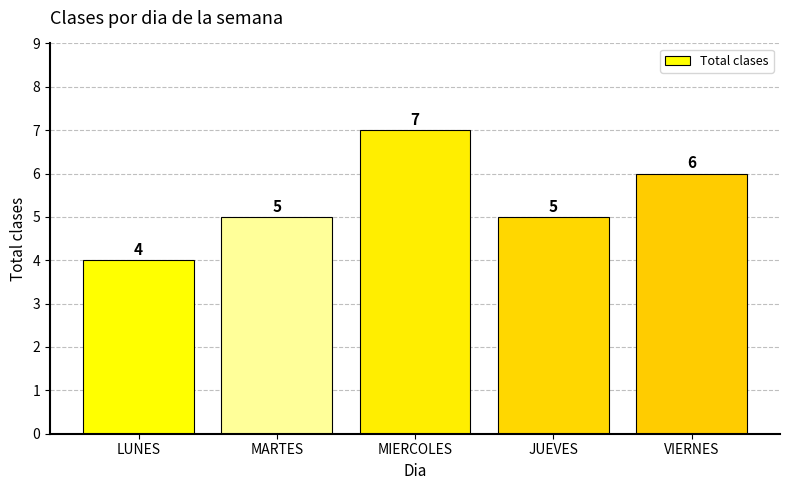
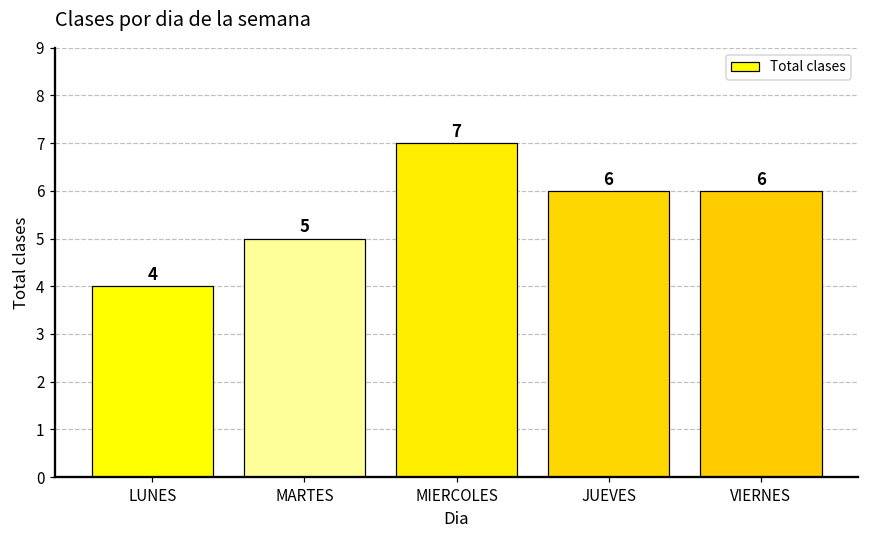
  {
    "LUNES": 4,
    "MARTES": 5,
    "MIERCOLES": 7,
-   "JUEVES": 5,
+   "JUEVES": 6,
    "VIERNES": 6
  }
